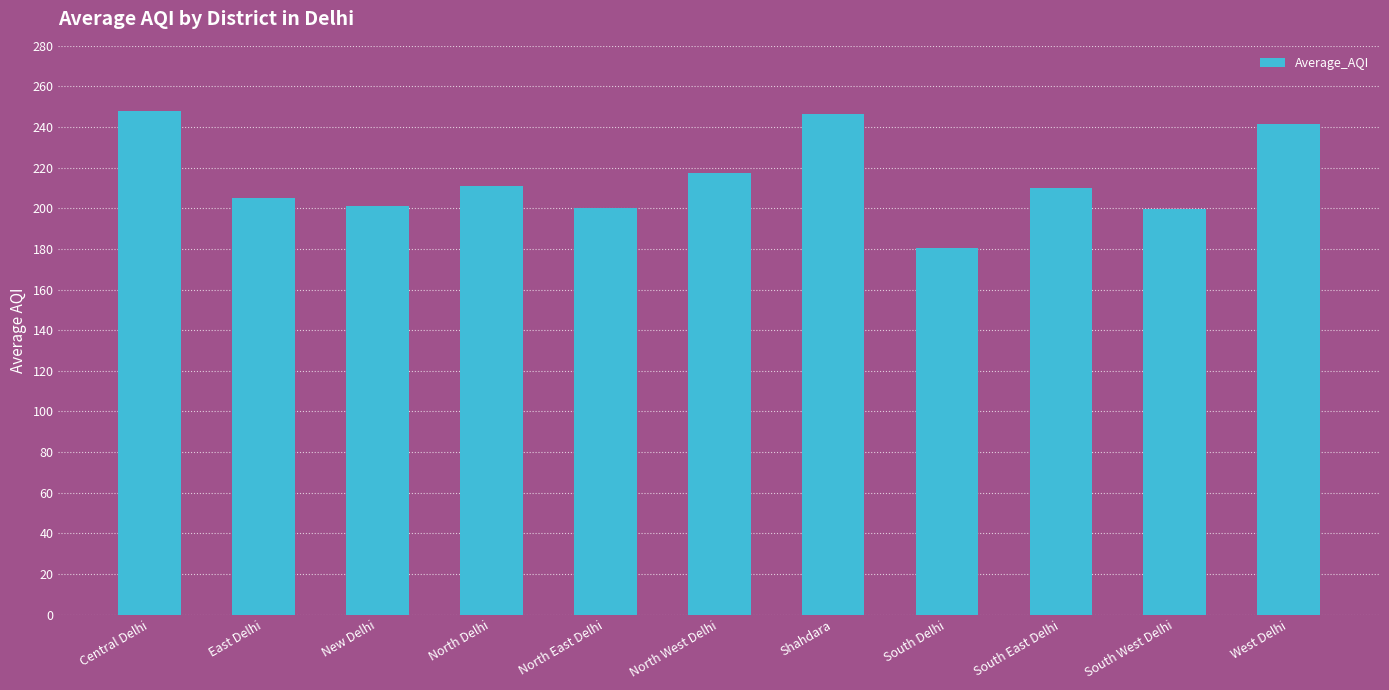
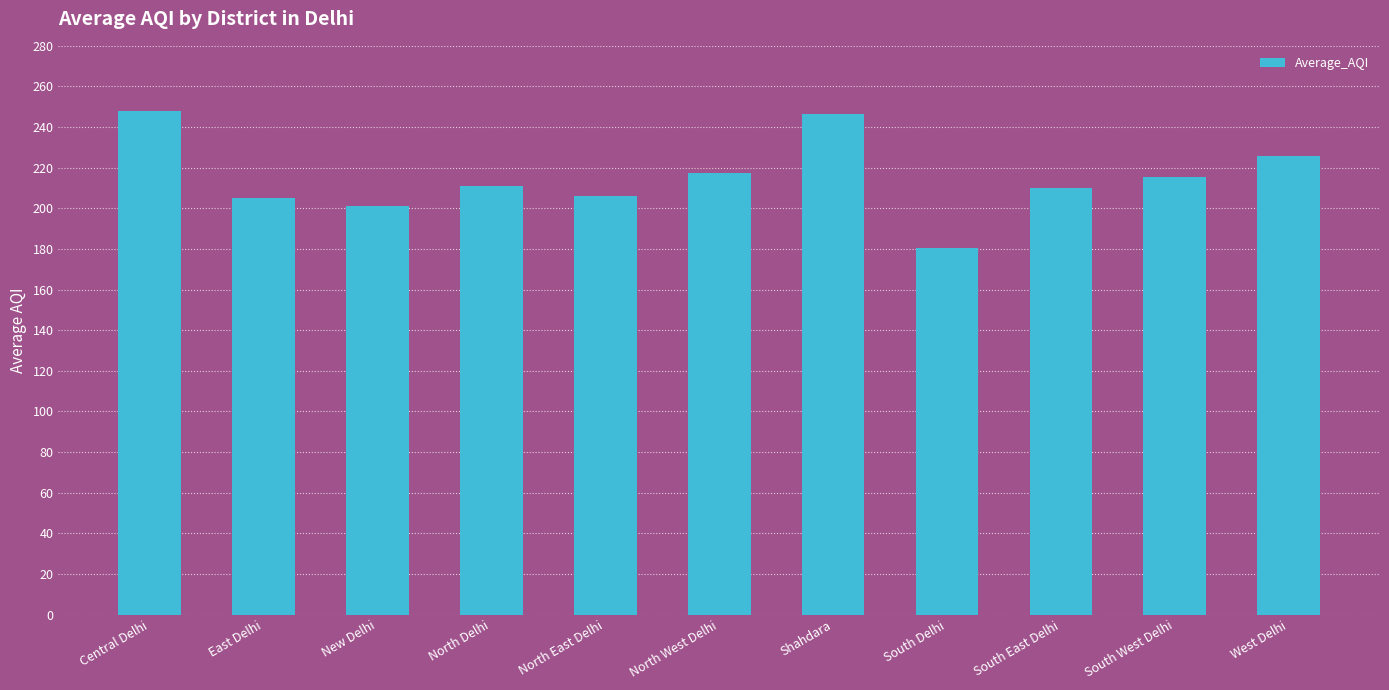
  {
    "Central Delhi": 248,
    "East Delhi": 205,
    "New Delhi": 201,
    "North Delhi": 211,
-   "North East Delhi": 200,
+   "North East Delhi": 206,
    "North West Delhi": 218,
    "Shahdara": 246,
    "South Delhi": 181,
    "South East Delhi": 210,
-   "South West Delhi": 200,
-   "West Delhi": 242
+   "South West Delhi": 215,
+   "West Delhi": 226
  }
